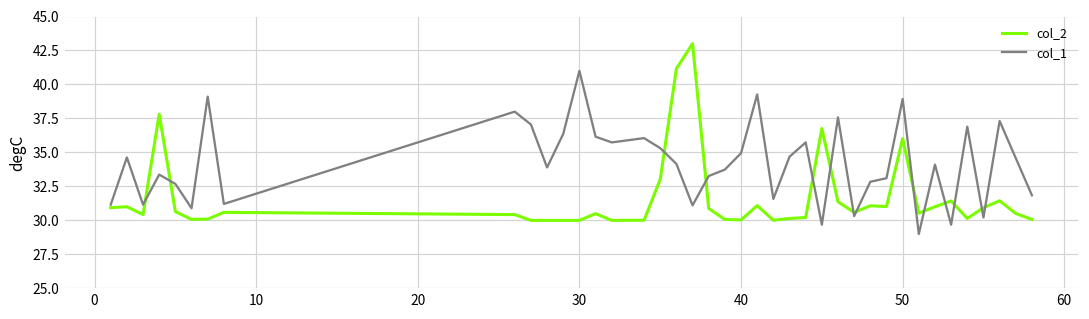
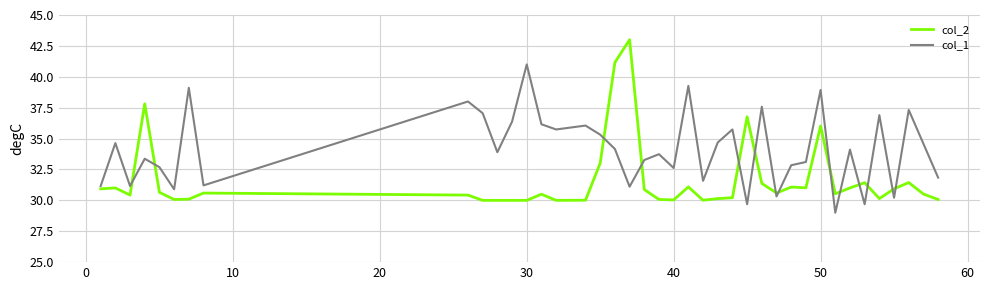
  {
    "col_2": {
      "30": 30.0,
      "40": 30.0,
      "50": 36.0
    },
    "col_1": {
      "30": 41.0,
-     "40": 34.9,
+     "40": 32.6,
      "50": 38.9
    }
  }
